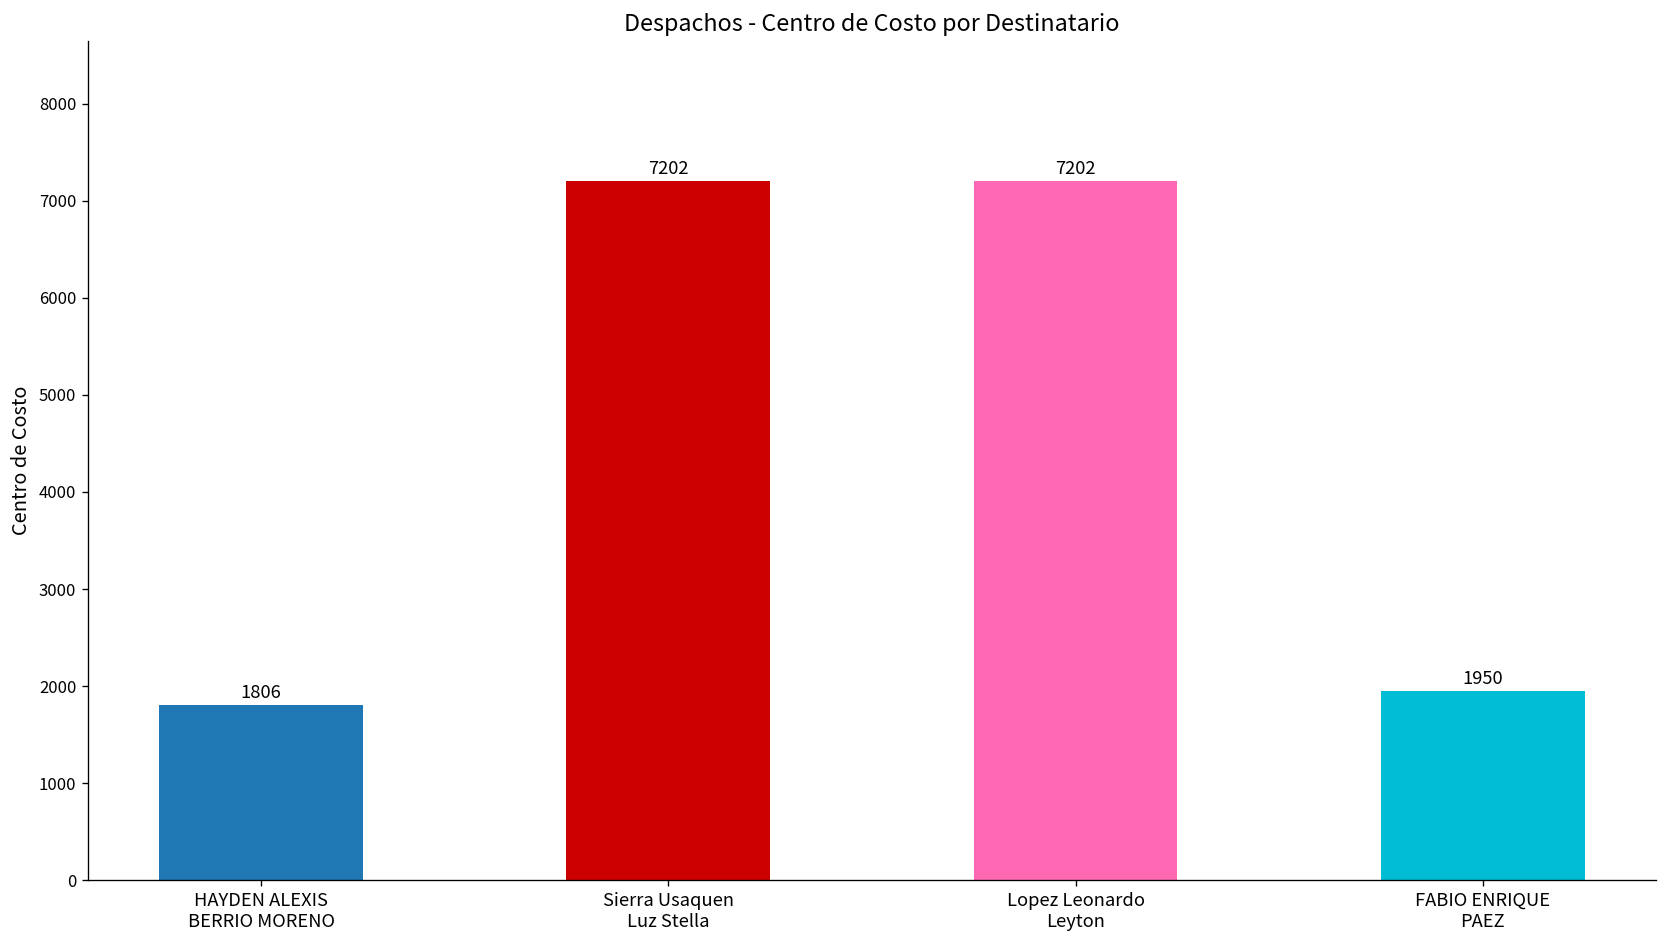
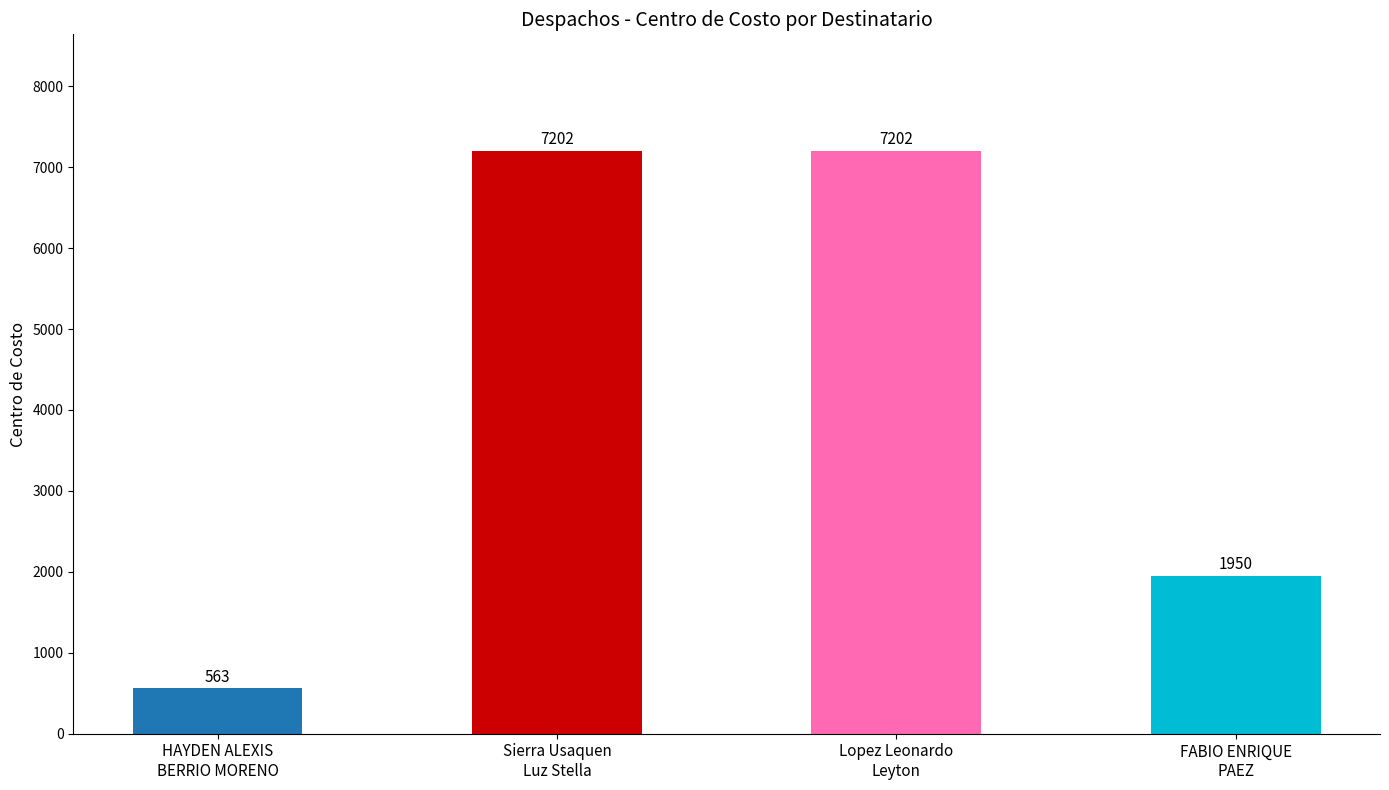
  {
-   "HAYDEN ALEXIS BERRIO MORENO": 1806,
+   "HAYDEN ALEXIS BERRIO MORENO": 563,
    "Sierra Usaquen Luz Stella": 7202,
    "Lopez Leonardo Leyton": 7202,
    "FABIO ENRIQUE PAEZ": 1950
  }
